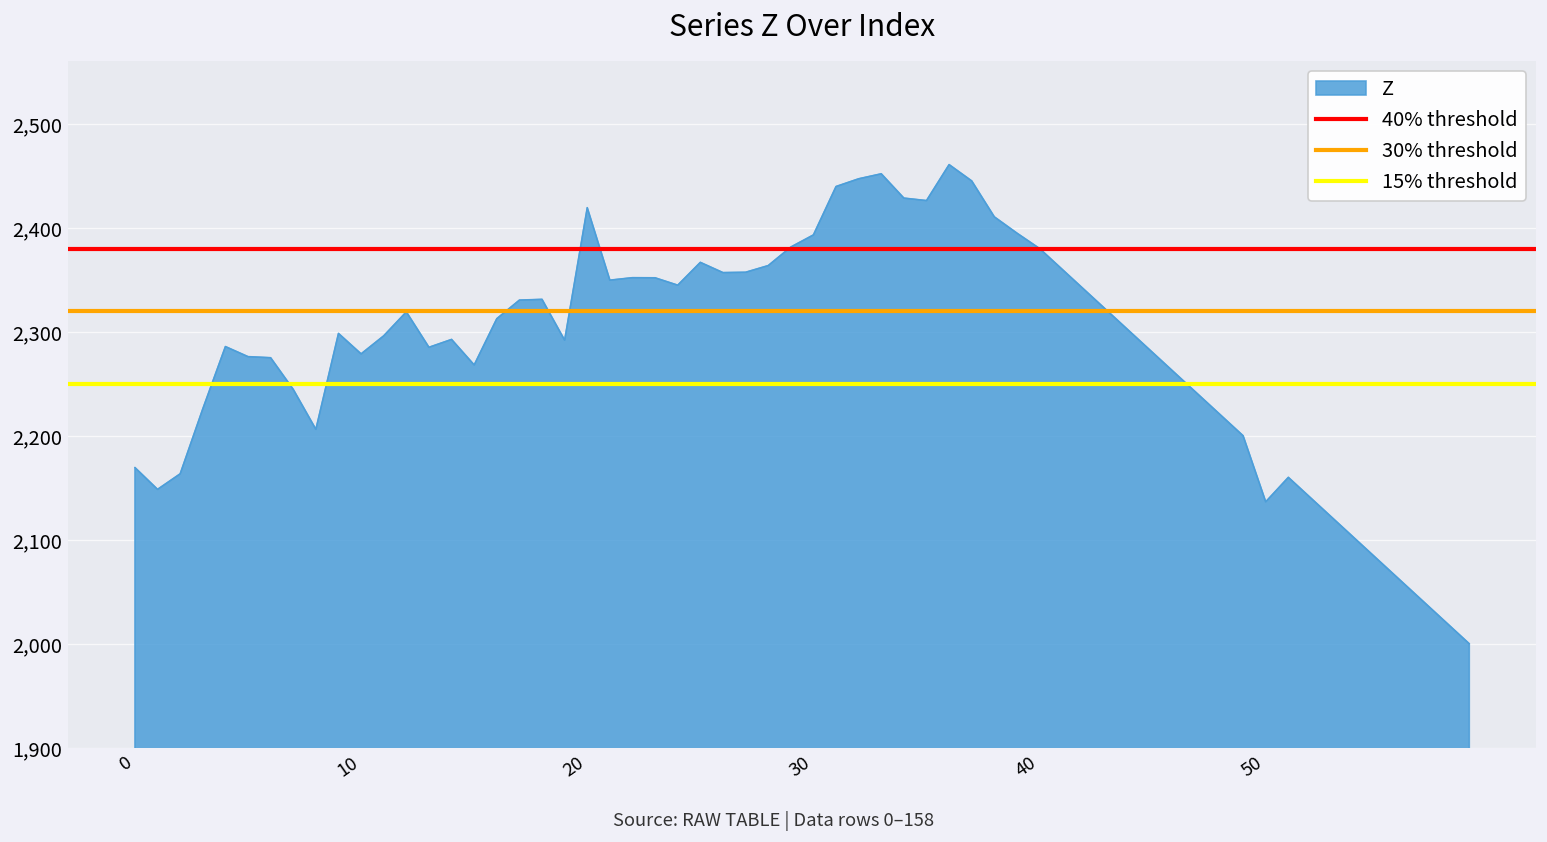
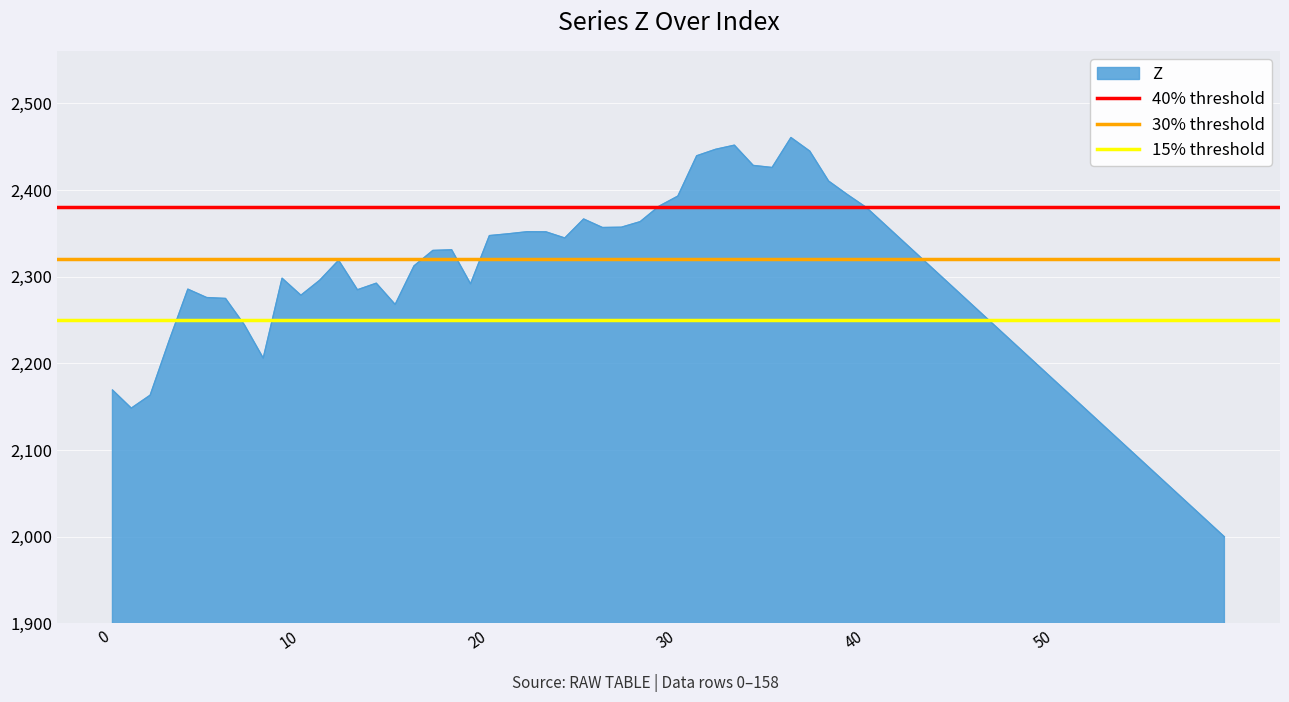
  {
    "0": "2,170",
    "10": "2,280",
-   "20": "2,420",
+   "20": "2,350",
    "30": "2,390",
    "40": "2,380",
-   "50": "2,140"
+   "50": "2,180"
  }
